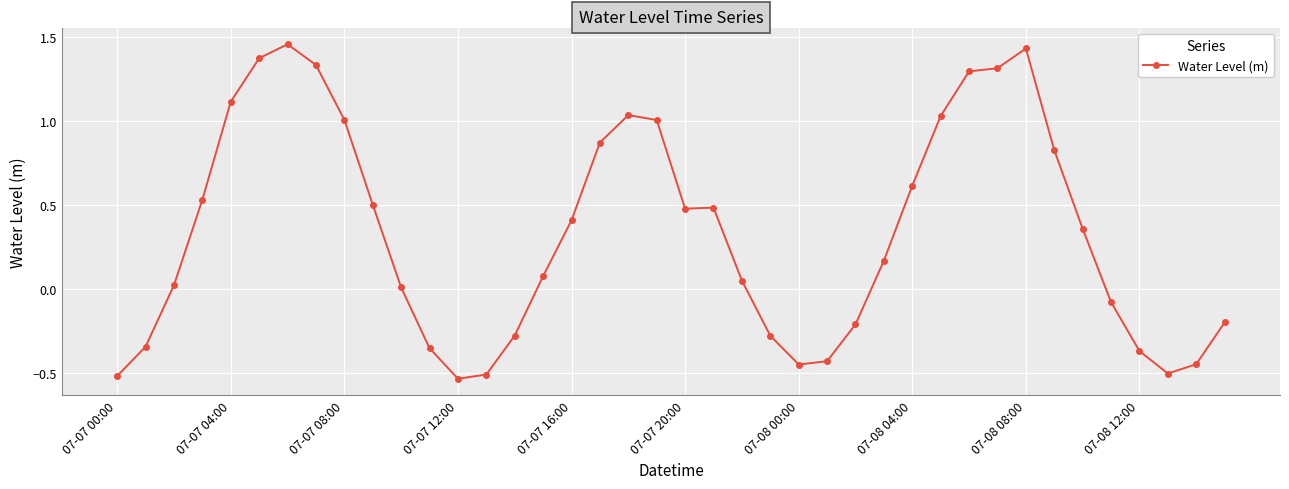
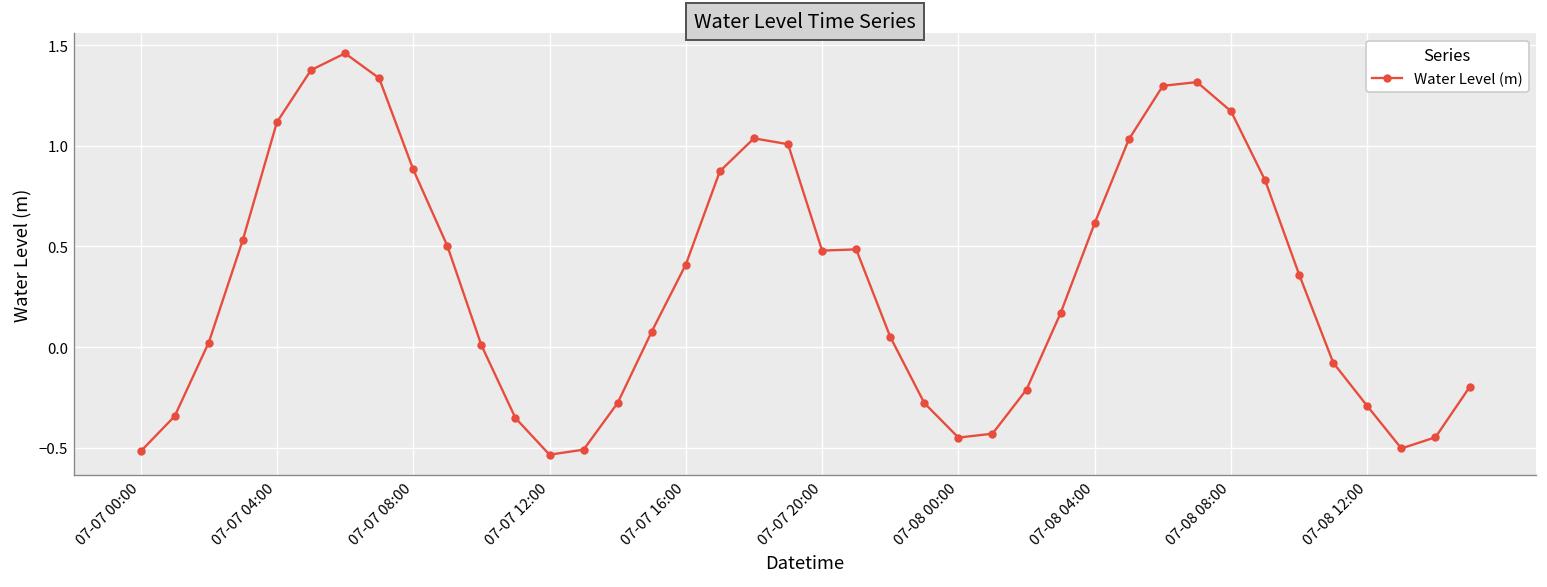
  {
    "07-07 00:00": -0.52,
    "07-07 04:00": 1.12,
-   "07-07 08:00": 1.01,
+   "07-07 08:00": 0.88,
    "07-07 12:00": -0.53,
    "07-07 16:00": 0.41,
    "07-07 20:00": 0.48,
    "07-08 00:00": -0.45,
    "07-08 04:00": 0.62,
-   "07-08 08:00": 1.43,
-   "07-08 12:00": -0.37
+   "07-08 08:00": 1.17,
+   "07-08 12:00": -0.29
  }
